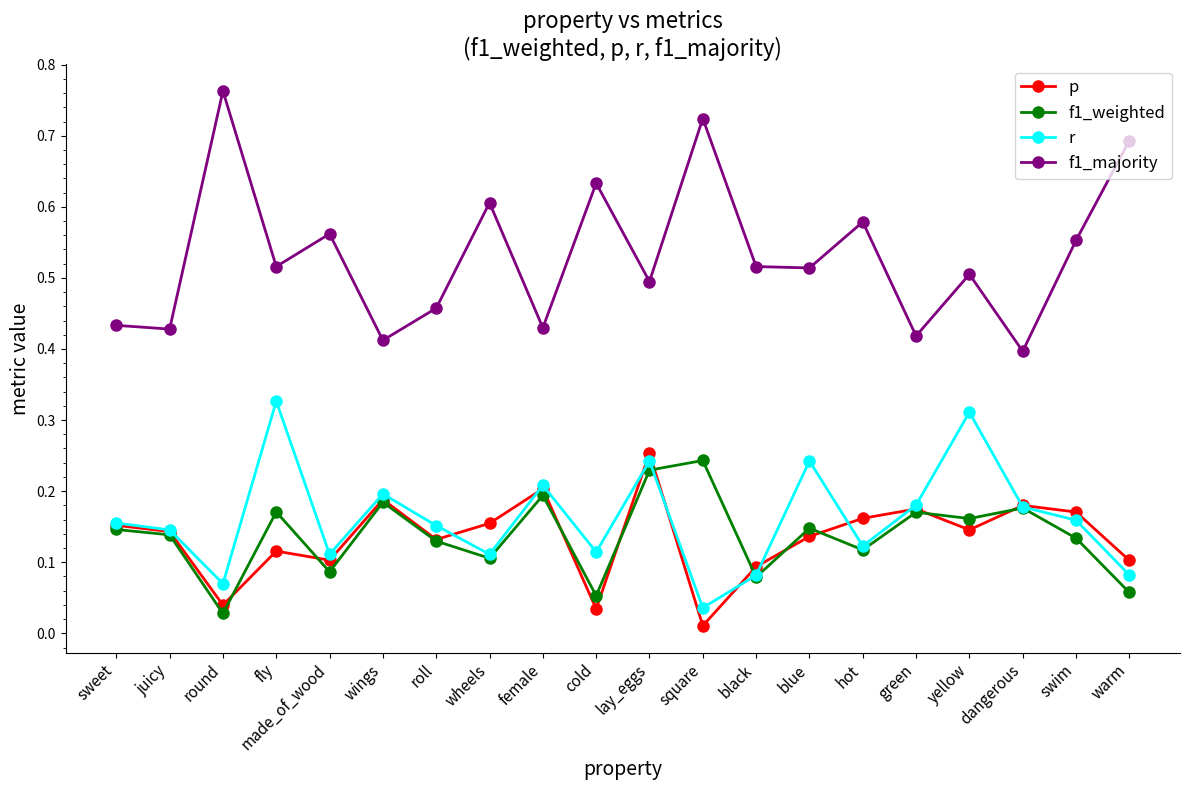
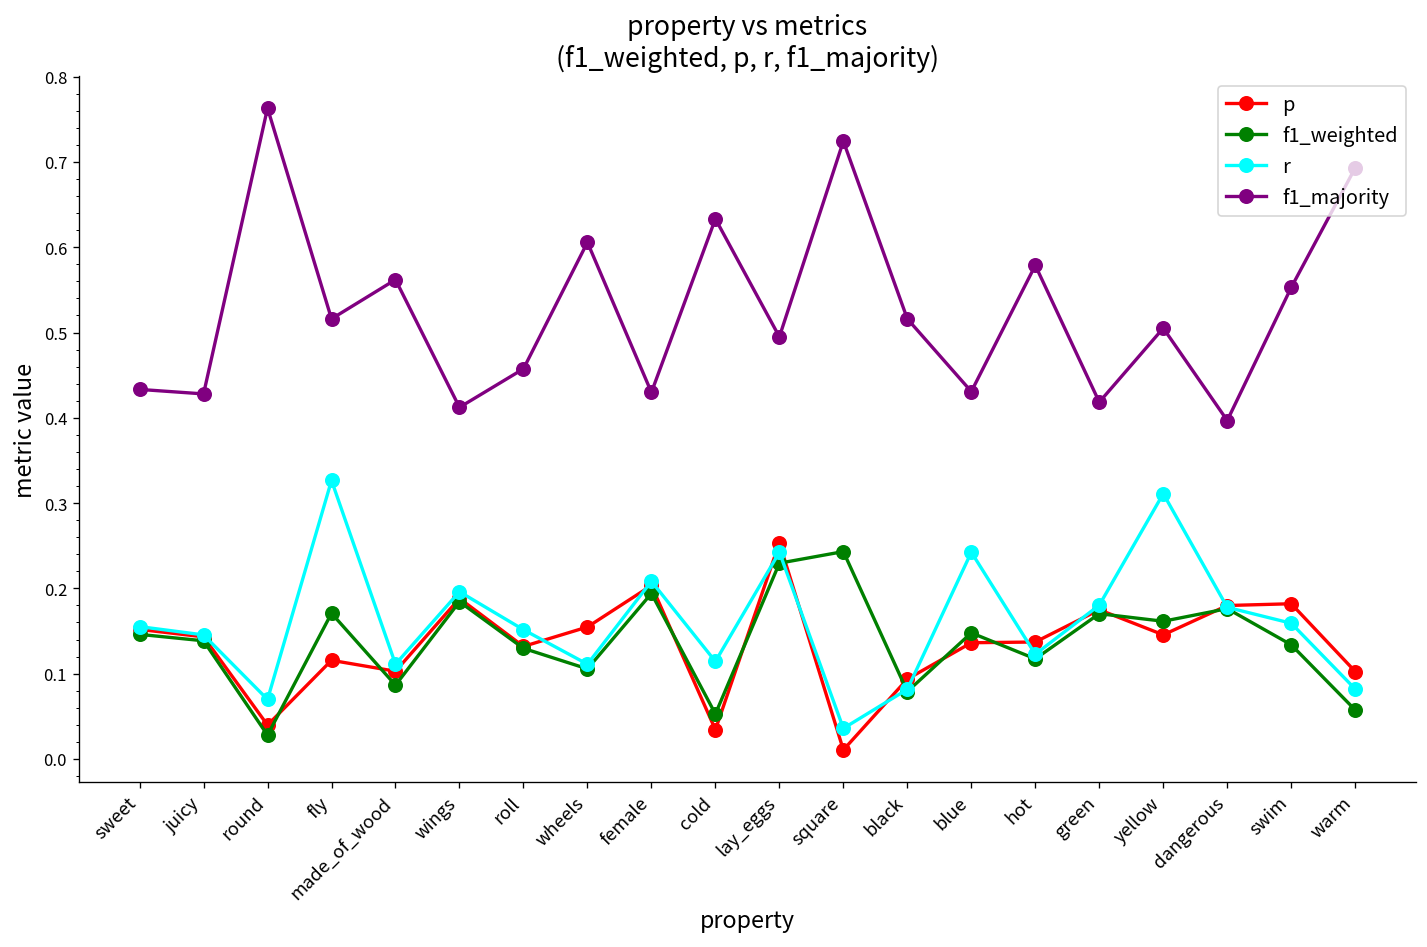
  {
    "p": {
      "round": 0.04,
      "fly": 0.12,
      "made_of_wood": 0.10,
      "wings": 0.19,
      "wheels": 0.15,
      "female": 0.20,
      "cold": 0.03,
      "lay_eggs": 0.25,
      "square": 0.01,
      "black": 0.09,
      "blue": 0.14,
-     "hot": 0.16,
+     "hot": 0.14,
      "green": 0.17,
      "yellow": 0.15,
-     "swim": 0.17,
+     "swim": 0.18,
      "warm": 0.10
    },
    "f1_weighted": {
      "sweet": 0.15,
      "juicy": 0.14,
      "round": 0.03,
      "fly": 0.17,
      "made_of_wood": 0.09,
      "wings": 0.18,
      "wheels": 0.11,
      "female": 0.19,
      "cold": 0.05,
      "lay_eggs": 0.23,
      "square": 0.24,
      "blue": 0.15,
      "hot": 0.12,
      "green": 0.17,
      "yellow": 0.16,
      "swim": 0.13,
      "warm": 0.06
    },
    "r": {
      "round": 0.07,
      "fly": 0.33,
      "made_of_wood": 0.11,
      "wings": 0.20,
      "roll": 0.15,
      "wheels": 0.11,
      "female": 0.21,
      "cold": 0.11,
      "lay_eggs": 0.24,
      "square": 0.04,
      "blue": 0.24,
      "hot": 0.12,
      "green": 0.18,
      "yellow": 0.31,
      "swim": 0.16,
      "warm": 0.08
    },
    "f1_majority": {
      "sweet": 0.43,
      "juicy": 0.43,
      "round": 0.76,
      "fly": 0.52,
      "made_of_wood": 0.56,
      "wings": 0.41,
      "roll": 0.46,
      "wheels": 0.61,
      "female": 0.43,
      "cold": 0.63,
      "lay_eggs": 0.49,
      "square": 0.72,
      "black": 0.52,
-     "blue": 0.51,
+     "blue": 0.43,
      "hot": 0.58,
      "green": 0.42,
      "yellow": 0.51,
      "dangerous": 0.40,
      "swim": 0.55
    }
  }
